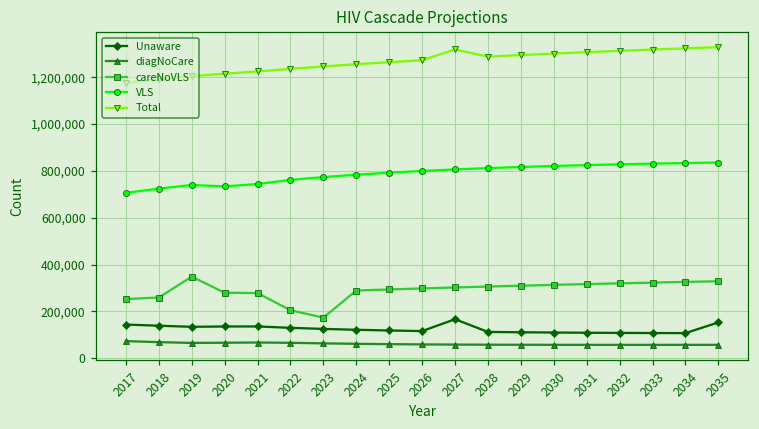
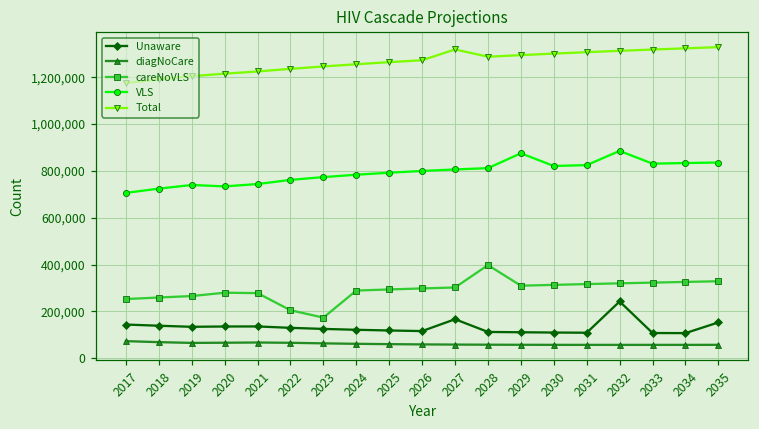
  {
    "Unaware": {
      "2017": "140,000",
      "2018": "140,000",
      "2019": "130,000",
      "2020": "140,000",
      "2021": "140,000",
      "2022": "130,000",
      "2023": "130,000",
      "2024": "120,000",
      "2025": "120,000",
      "2026": "120,000",
      "2027": "170,000",
      "2028": "110,000",
      "2029": "110,000",
      "2030": "110,000",
      "2031": "110,000",
-     "2032": "110,000",
+     "2032": "240,000",
      "2033": "110,000",
      "2034": "110,000",
      "2035": "150,000"
    },
    "diagNoCare": {
      "2017": "70,000",
      "2018": "70,000",
      "2019": "70,000",
      "2020": "70,000",
      "2021": "70,000",
      "2022": "70,000",
      "2023": "60,000",
      "2024": "60,000",
      "2025": "60,000",
      "2026": "60,000",
      "2027": "60,000",
      "2028": "60,000",
      "2029": "60,000",
      "2030": "60,000",
      "2031": "60,000",
      "2032": "60,000",
      "2033": "60,000",
      "2034": "60,000",
      "2035": "60,000"
    },
    "careNoVLS": {
      "2017": "250,000",
      "2018": "260,000",
-     "2019": "350,000",
+     "2019": "270,000",
      "2020": "280,000",
      "2021": "280,000",
      "2022": "200,000",
      "2023": "170,000",
      "2024": "290,000",
      "2025": "290,000",
      "2026": "300,000",
      "2027": "300,000",
-     "2028": "310,000",
+     "2028": "400,000",
      "2029": "310,000",
      "2030": "310,000",
      "2031": "320,000",
      "2032": "320,000",
      "2033": "320,000",
      "2034": "330,000",
      "2035": "330,000"
    },
    "VLS": {
      "2017": "710,000",
      "2018": "720,000",
      "2019": "740,000",
      "2020": "730,000",
      "2021": "740,000",
      "2022": "760,000",
      "2023": "770,000",
      "2024": "780,000",
      "2025": "790,000",
      "2026": "800,000",
      "2027": "810,000",
      "2028": "810,000",
-     "2029": "820,000",
+     "2029": "880,000",
      "2030": "820,000",
      "2031": "820,000",
-     "2032": "830,000",
+     "2032": "890,000",
      "2033": "830,000",
      "2034": "830,000",
      "2035": "840,000"
    },
    "Total": {
      "2020": "1,220,000",
      "2021": "1,220,000",
      "2022": "1,240,000",
      "2023": "1,250,000",
      "2024": "1,260,000",
      "2025": "1,260,000",
      "2026": "1,270,000",
      "2027": "1,320,000",
      "2028": "1,290,000",
      "2029": "1,290,000",
      "2030": "1,300,000",
      "2031": "1,310,000",
      "2032": "1,310,000",
      "2033": "1,320,000",
      "2034": "1,320,000",
      "2035": "1,330,000"
    }
  }
